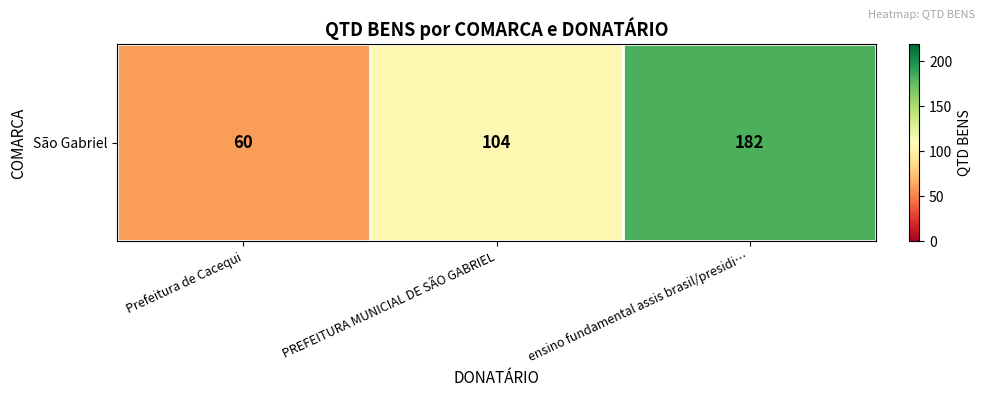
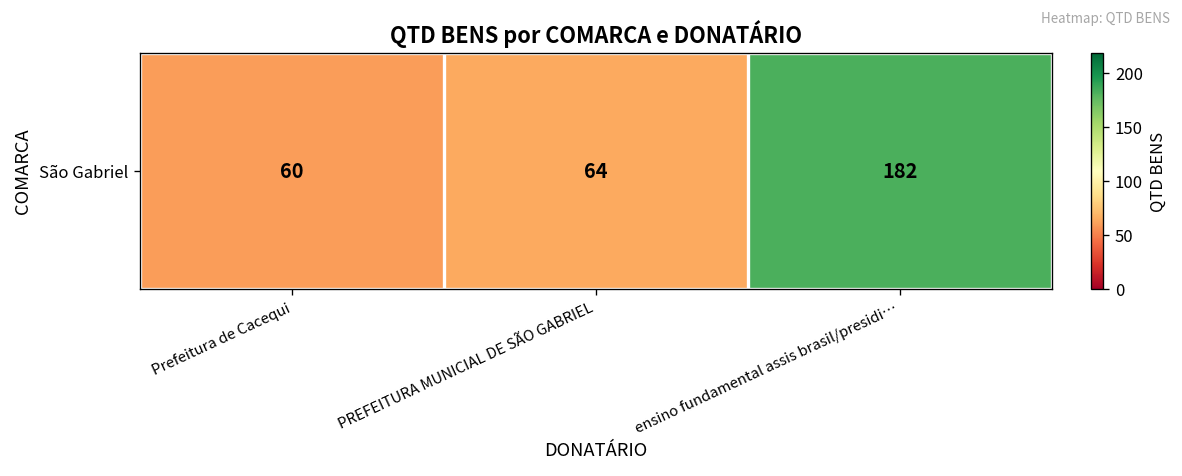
  {
    "São Gabriel": {
      "Prefeitura de Cacequi": 60,
-     "PREFEITURA MUNICIAL DE SÃO GABRIEL": 104,
+     "PREFEITURA MUNICIAL DE SÃO GABRIEL": 64,
      "ensino fundamental assis brasil/presidi…": 182
    }
  }
